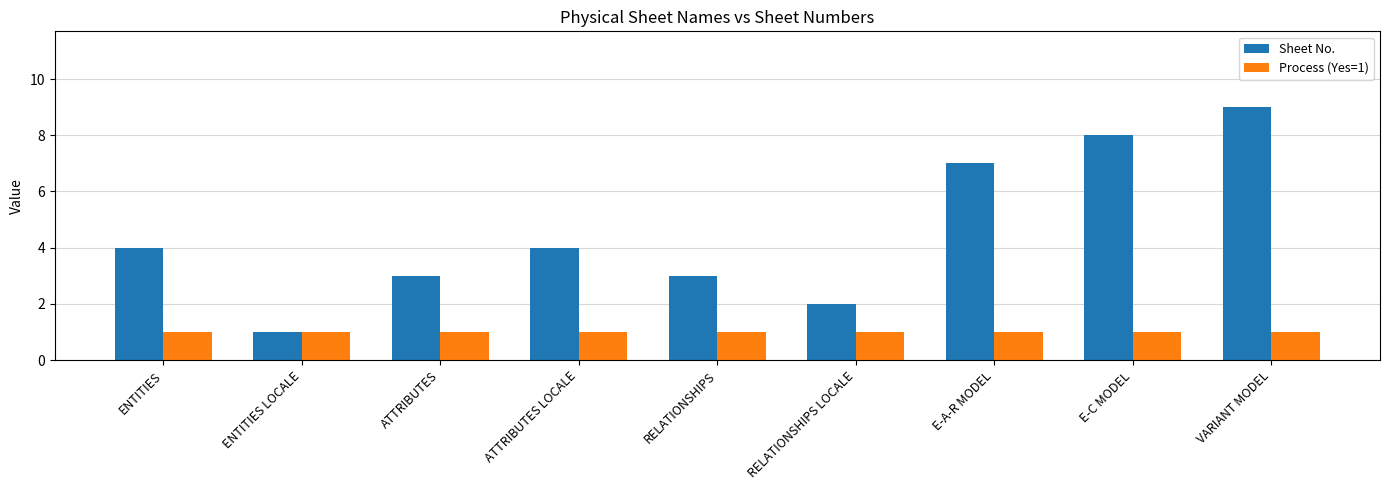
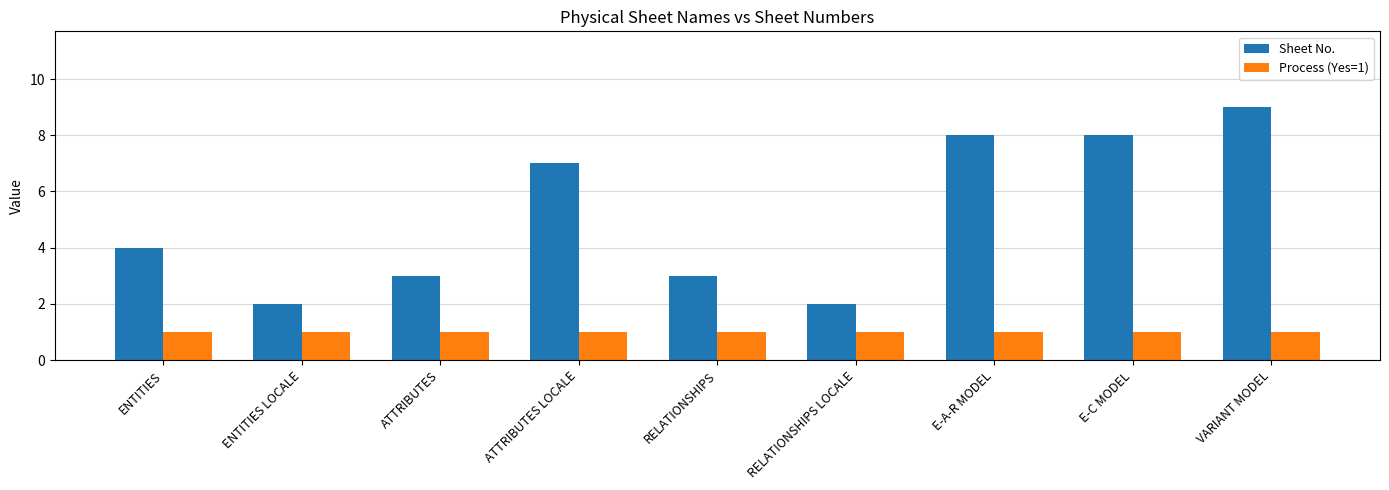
  {
    "Sheet No.": {
      "ENTITIES": 4,
-     "ENTITIES LOCALE": 1,
+     "ENTITIES LOCALE": 2,
      "ATTRIBUTES": 3,
-     "ATTRIBUTES LOCALE": 4,
+     "ATTRIBUTES LOCALE": 7,
      "RELATIONSHIPS": 3,
      "RELATIONSHIPS LOCALE": 2,
-     "E-A-R MODEL": 7,
+     "E-A-R MODEL": 8,
      "E-C MODEL": 8,
      "VARIANT MODEL": 9
    },
    "Process (Yes=1)": {
      "ENTITIES": 1,
      "ENTITIES LOCALE": 1,
      "ATTRIBUTES": 1,
      "ATTRIBUTES LOCALE": 1,
      "RELATIONSHIPS": 1,
      "RELATIONSHIPS LOCALE": 1,
      "E-A-R MODEL": 1,
      "E-C MODEL": 1,
      "VARIANT MODEL": 1
    }
  }
